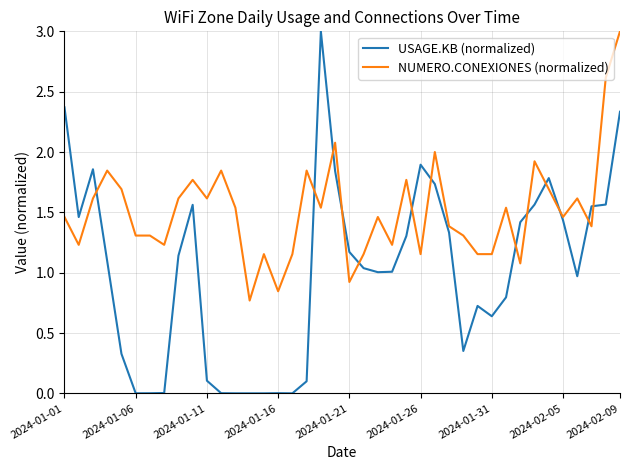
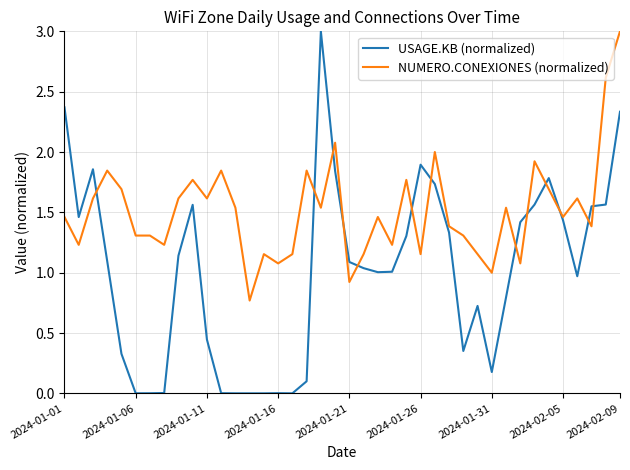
  {
    "USAGE.KB (normalized)": {
      "2024-01-01": 2.37,
      "2024-01-06": 0.00,
-     "2024-01-11": 0.11,
+     "2024-01-11": 0.45,
      "2024-01-16": 0.00,
-     "2024-01-21": 1.17,
+     "2024-01-21": 1.09,
      "2024-01-26": 1.89,
-     "2024-01-31": 0.64,
+     "2024-01-31": 0.18,
      "2024-02-05": 1.43,
      "2024-02-09": 2.33
    },
    "NUMERO.CONEXIONES (normalized)": {
      "2024-01-01": 1.46,
      "2024-01-06": 1.31,
      "2024-01-11": 1.62,
-     "2024-01-16": 0.85,
+     "2024-01-16": 1.08,
      "2024-01-21": 0.92,
      "2024-01-26": 1.15,
-     "2024-01-31": 1.15,
+     "2024-01-31": 1.00,
      "2024-02-05": 1.46,
      "2024-02-09": 3.00
    }
  }
